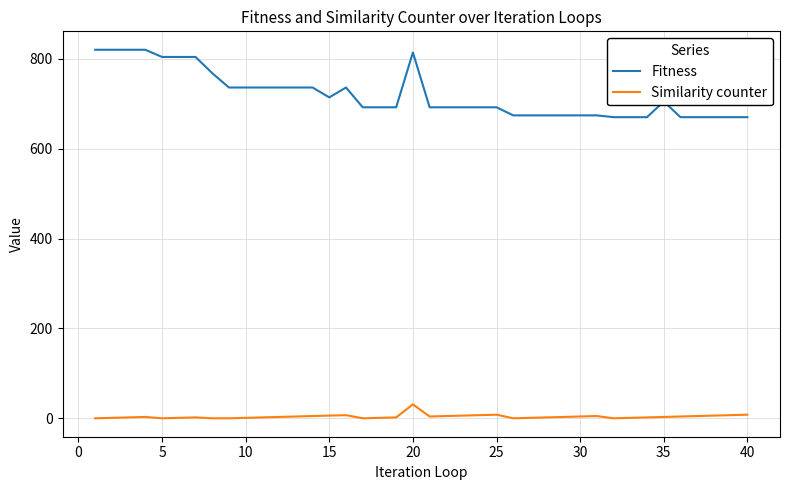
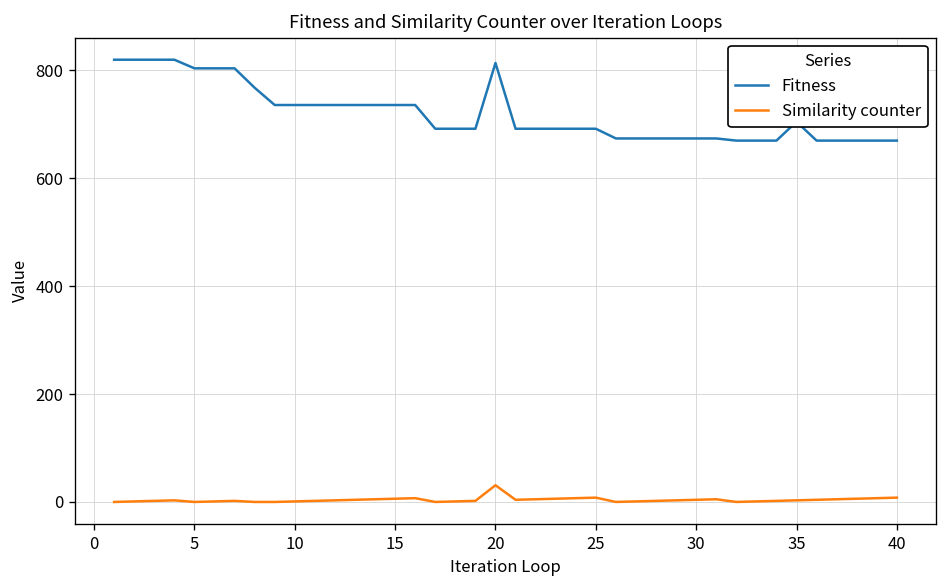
  {
    "Fitness": {
      "5": 800,
      "10": 740,
-     "15": 710,
+     "15": 740,
      "20": 810,
      "25": 690,
      "30": 670,
      "40": 670
    },
    "Similarity counter": {
      "5": 0,
      "10": 0,
      "15": 10,
      "20": 30,
      "25": 10,
      "30": 0,
      "35": 0,
      "40": 10
    }
  }
